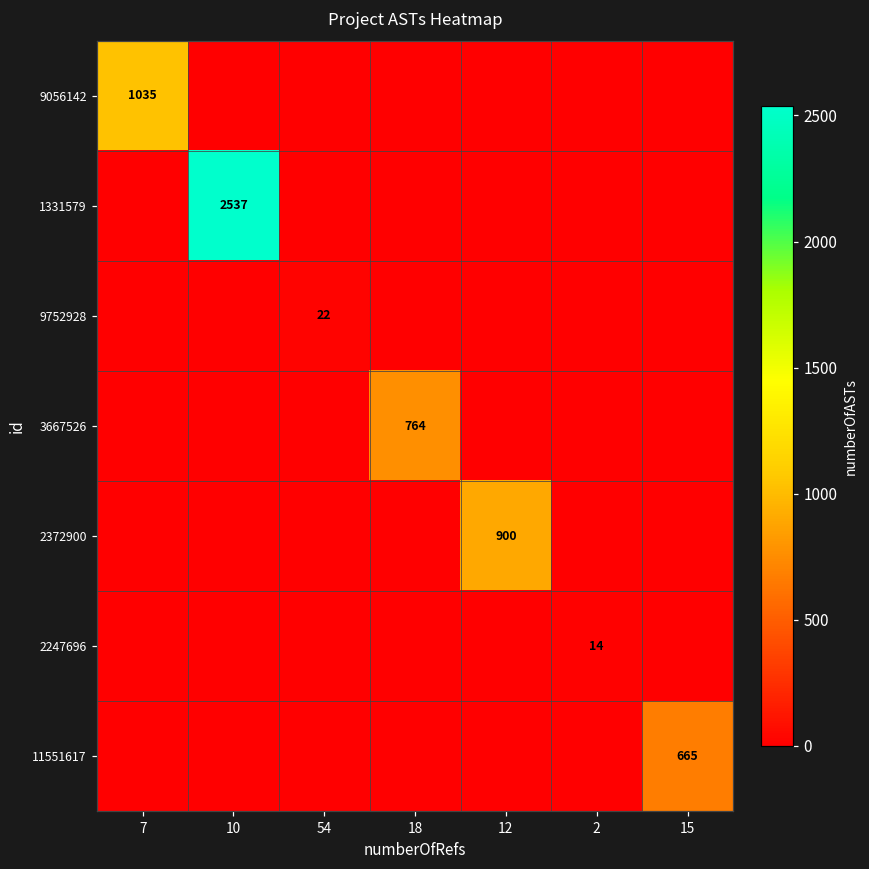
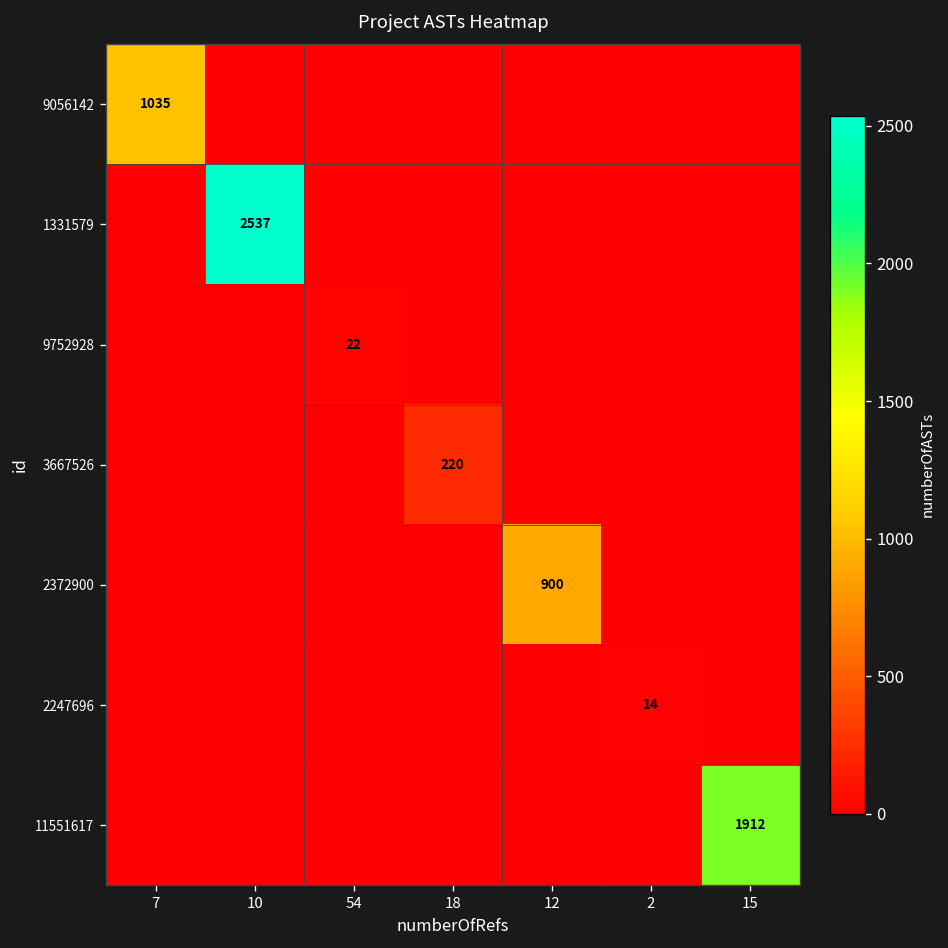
  {
    "9056142": {
      "7": 1035
    },
    "1331579": {
      "10": 2537
    },
    "9752928": {
      "54": 22
    },
    "3667526": {
-     "18": 764
+     "18": 220
    },
    "2372900": {
      "12": 900
    },
    "2247696": {
      "2": 14
    },
    "11551617": {
-     "15": 665
+     "15": 1912
    }
  }
